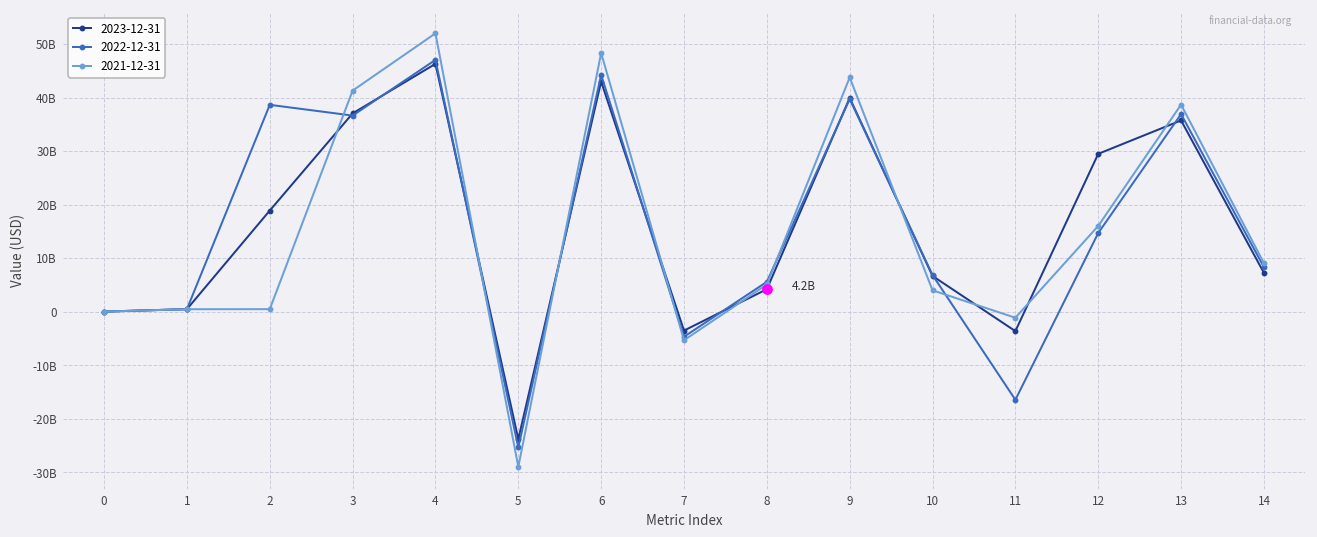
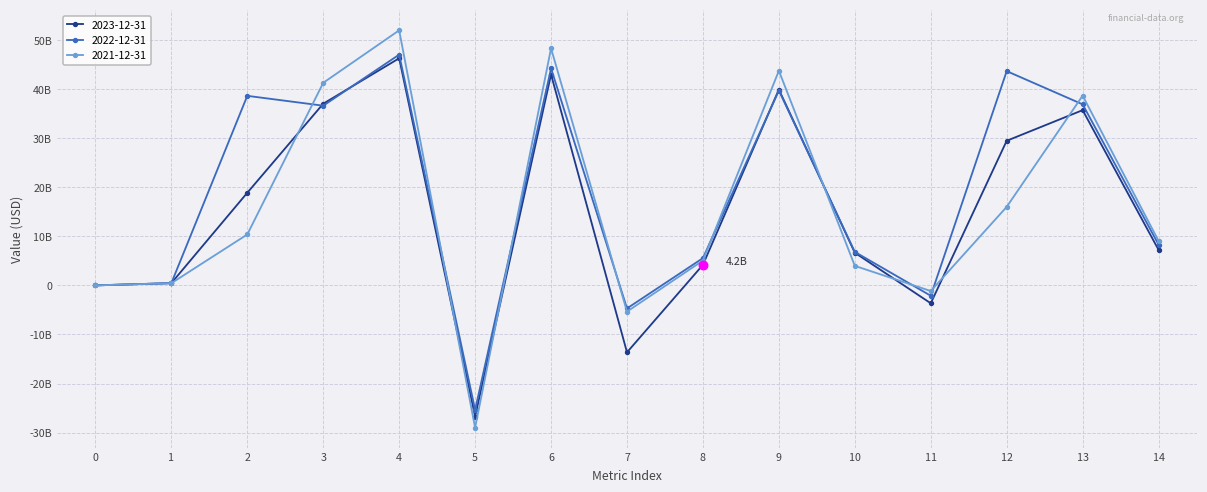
  {
    "2023-12-31": {
      "2": 19000000000,
      "4": 46000000000,
-     "5": -24000000000,
+     "5": -27000000000,
      "6": 43000000000,
-     "7": -4000000000,
+     "7": -14000000000,
      "11": -4000000000,
      "12": 29000000000,
      "13": 36000000000,
      "14": 7000000000
    },
    "2022-12-31": {
      "2": 39000000000,
      "4": 47000000000,
      "5": -25000000000,
      "6": 44000000000,
      "7": -5000000000,
-     "11": -16000000000,
-     "12": 15000000000,
+     "11": -2000000000,
+     "12": 44000000000,
      "13": 37000000000,
      "14": 8000000000
    },
    "2021-12-31": {
-     "2": 0,
+     "2": 10000000000,
      "3": 41000000000,
      "4": 52000000000,
      "5": -29000000000,
      "6": 48000000000,
      "7": -5000000000,
      "9": 44000000000,
      "10": 4000000000,
      "11": -1000000000,
      "12": 16000000000,
      "13": 39000000000,
      "14": 9000000000
    }
  }
